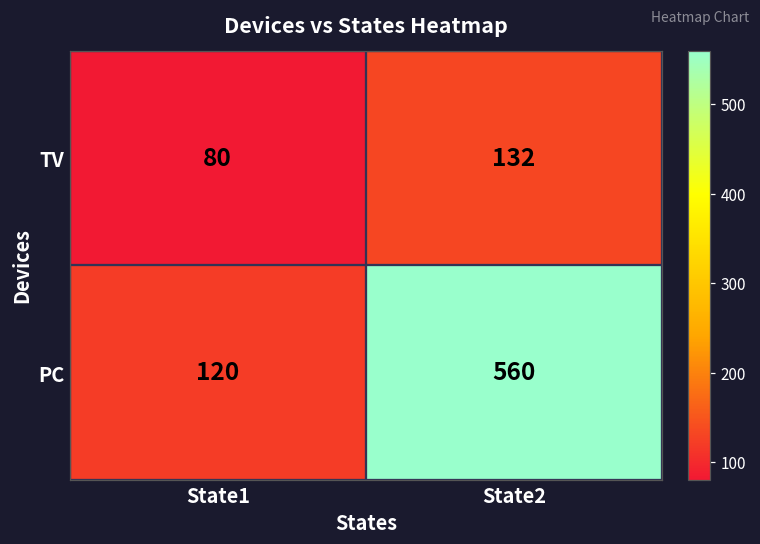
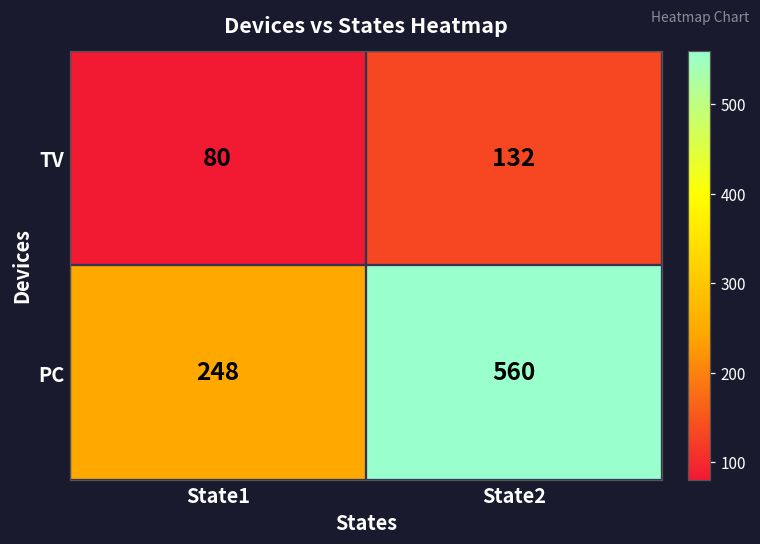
  {
    "TV": {
      "State1": 80,
      "State2": 132
    },
    "PC": {
-     "State1": 120,
+     "State1": 248,
      "State2": 560
    }
  }
